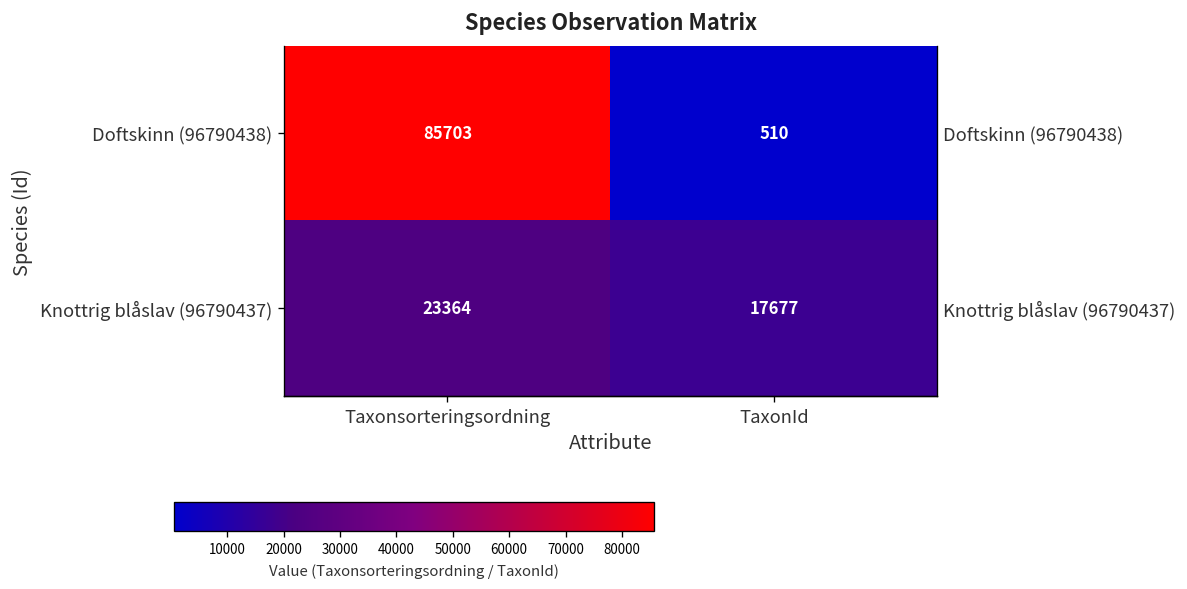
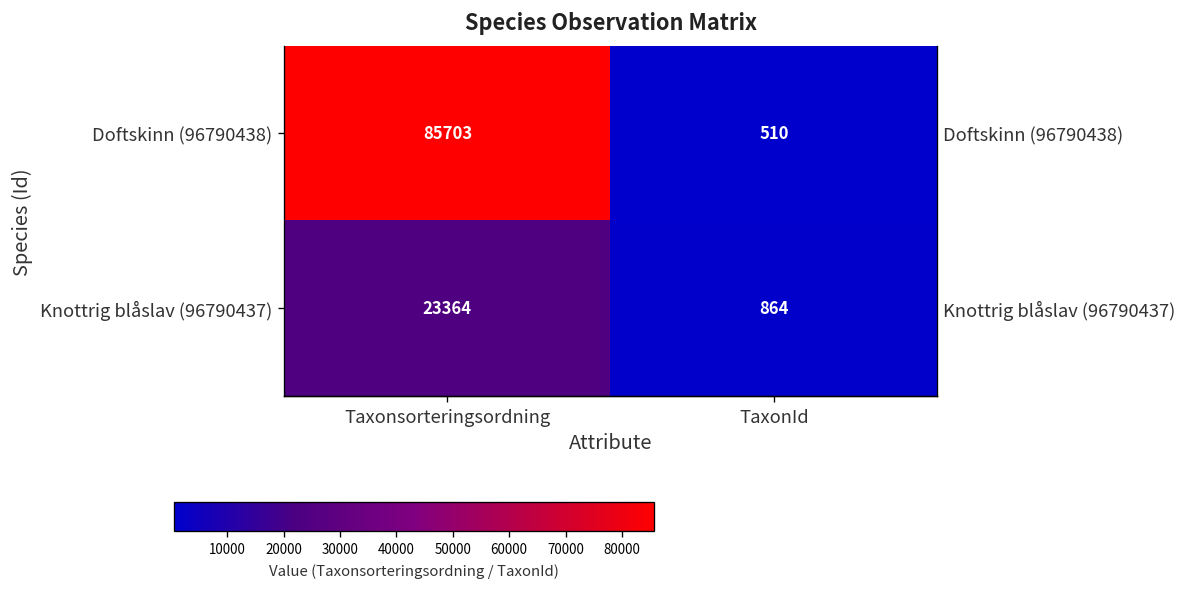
  {
    "Doftskinn (96790438)": {
      "Taxonsorteringsordning": 85703,
      "TaxonId": 510
    },
    "Knottrig blåslav (96790437)": {
      "Taxonsorteringsordning": 23364,
-     "TaxonId": 17677
+     "TaxonId": 864
    }
  }
